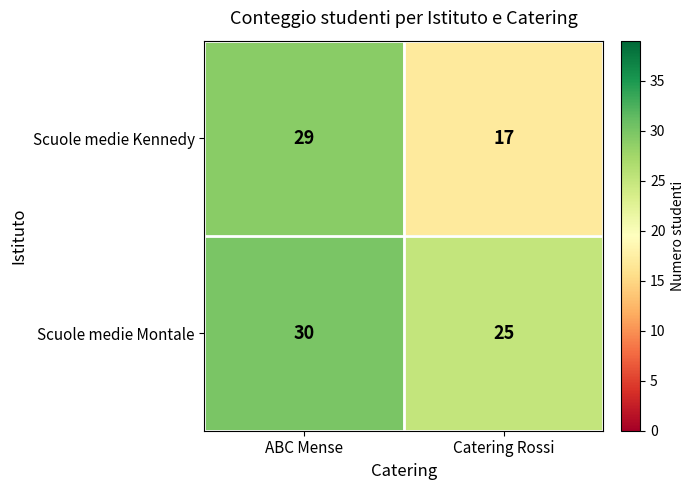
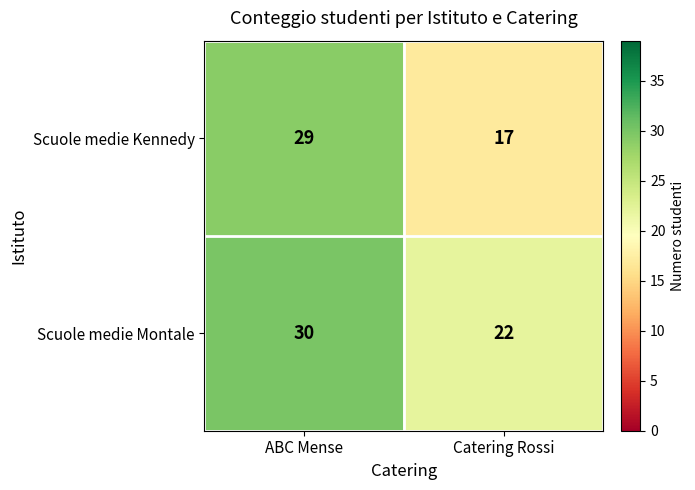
  {
    "Scuole medie Kennedy": {
      "ABC Mense": 29,
      "Catering Rossi": 17
    },
    "Scuole medie Montale": {
      "ABC Mense": 30,
-     "Catering Rossi": 25
+     "Catering Rossi": 22
    }
  }
